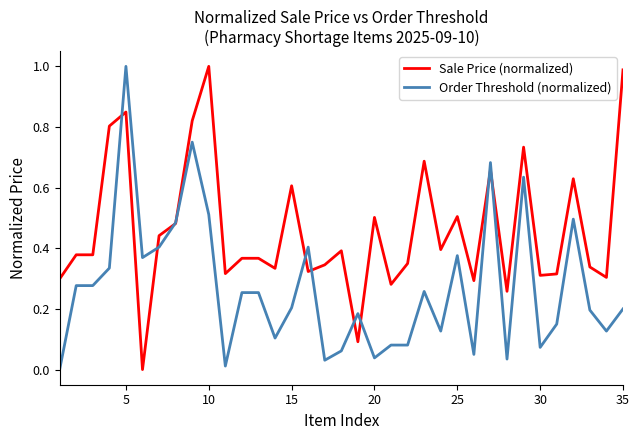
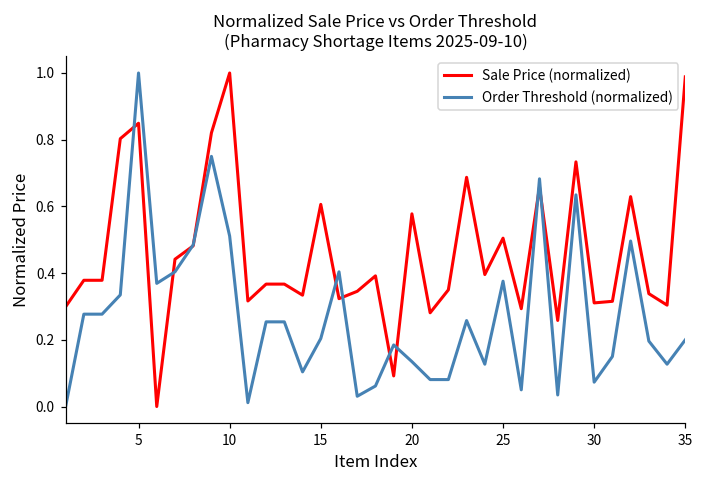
  {
    "Sale Price (normalized)": {
      "5": 0.85,
      "10": 1.00,
      "15": 0.61,
-     "20": 0.50,
+     "20": 0.58,
      "25": 0.50,
      "30": 0.31,
      "35": 0.99
    },
    "Order Threshold (normalized)": {
      "5": 1.00,
      "10": 0.51,
      "15": 0.20,
-     "20": 0.04,
+     "20": 0.13,
      "25": 0.38,
      "30": 0.07,
      "35": 0.20
    }
  }
